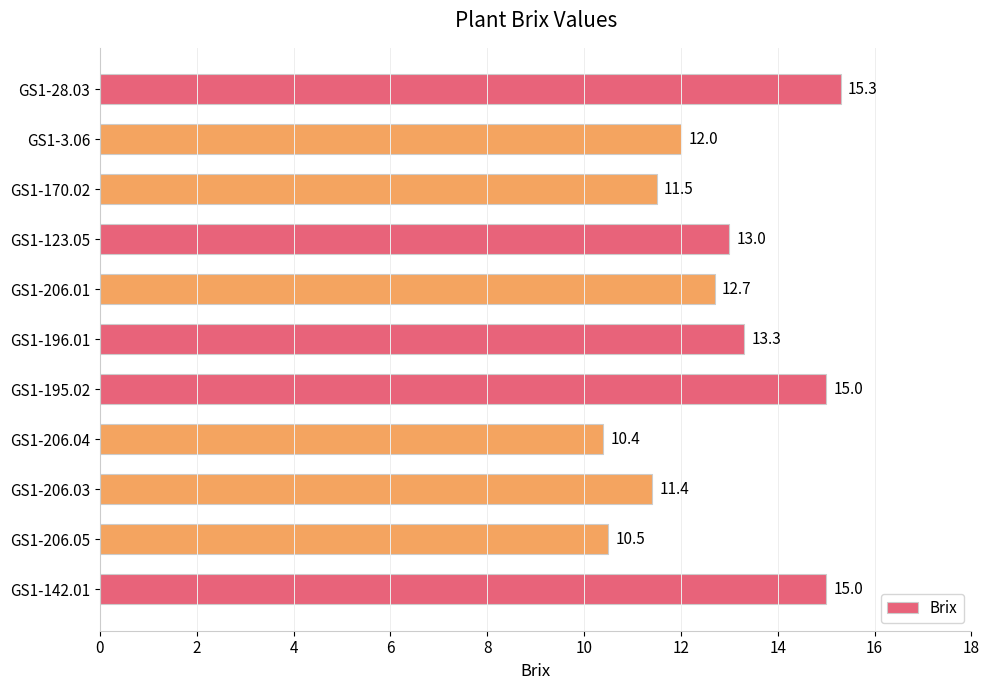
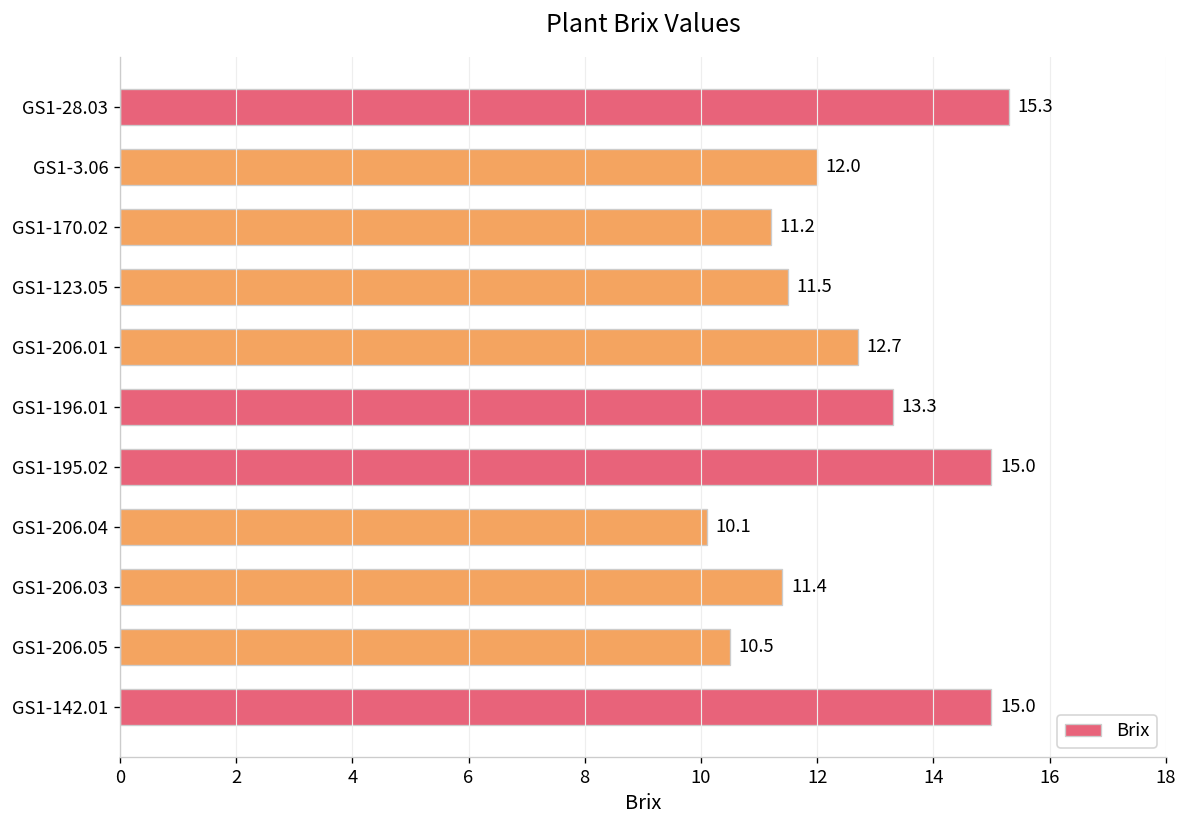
  {
    "GS1-28.03": 15.3,
    "GS1-3.06": 12.0,
-   "GS1-170.02": 11.5,
-   "GS1-123.05": 13.0,
+   "GS1-170.02": 11.2,
+   "GS1-123.05": 11.5,
    "GS1-206.01": 12.7,
    "GS1-196.01": 13.3,
    "GS1-195.02": 15.0,
-   "GS1-206.04": 10.4,
+   "GS1-206.04": 10.1,
    "GS1-206.03": 11.4,
    "GS1-206.05": 10.5,
    "GS1-142.01": 15.0
  }
